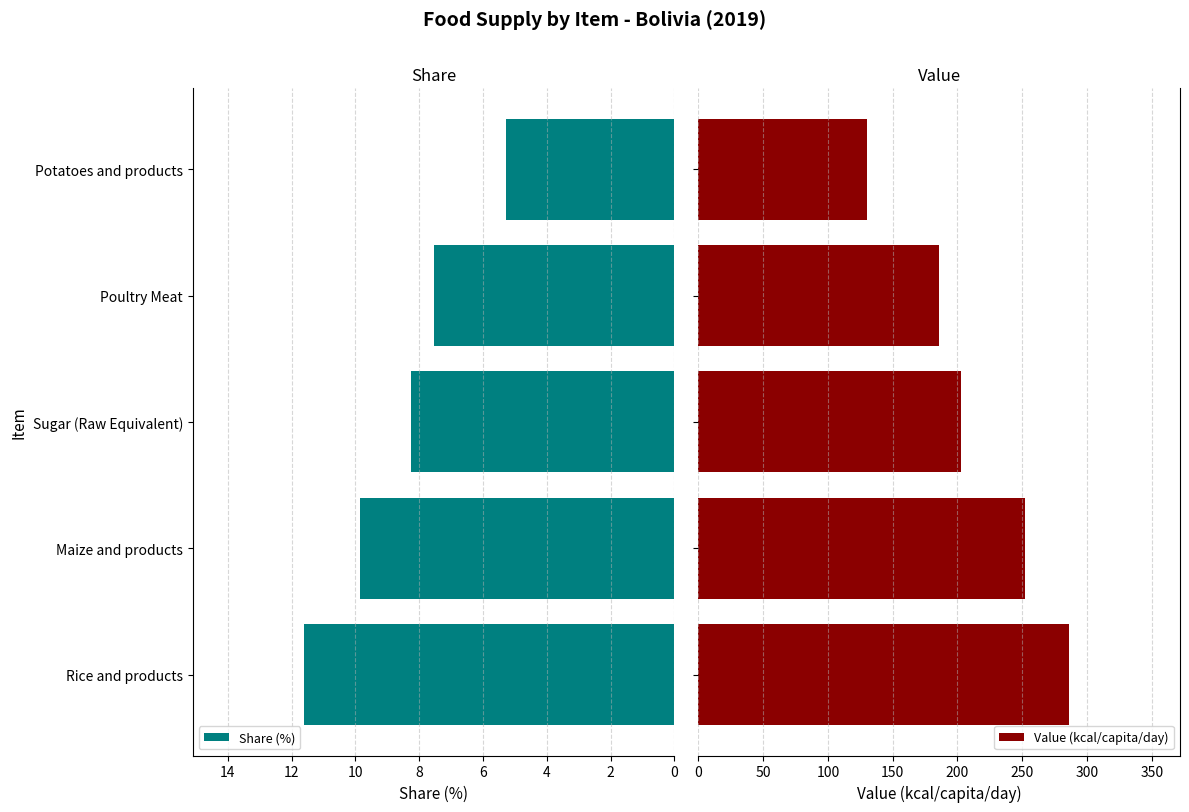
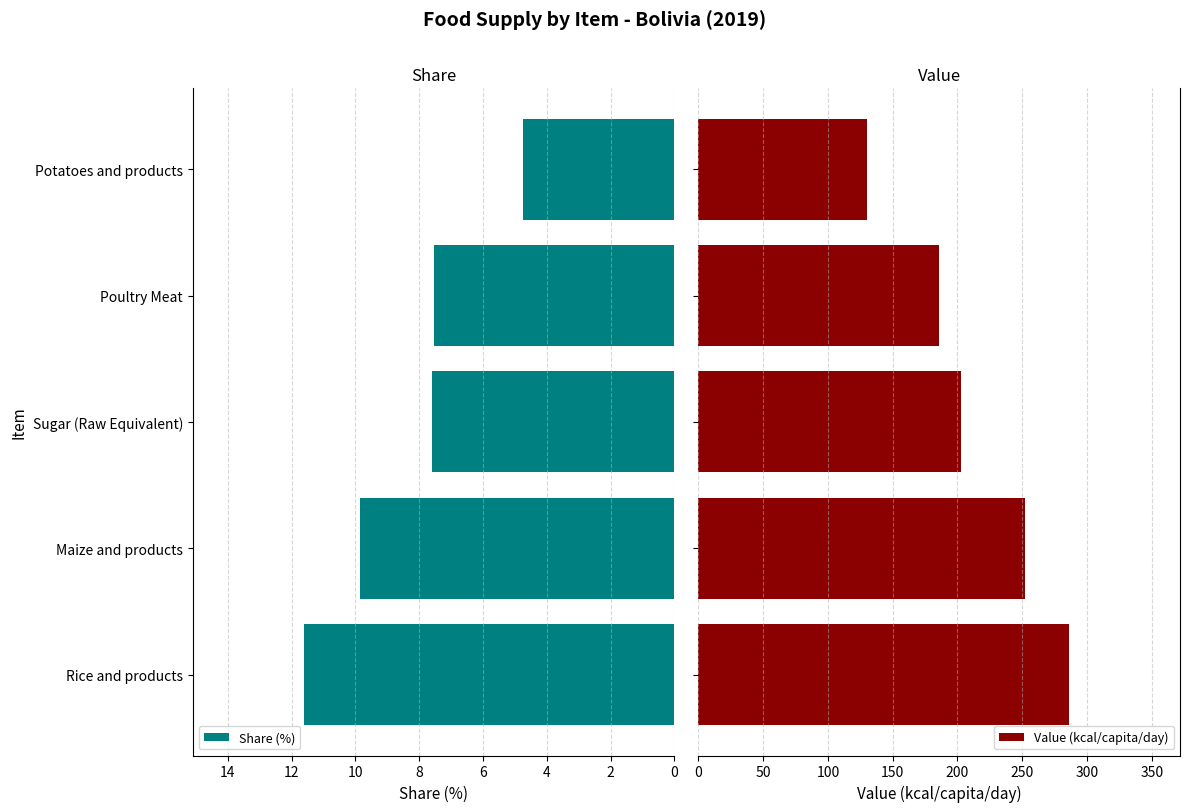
  {
    "Share": {
-     "Potatoes and products": 5.3,
+     "Potatoes and products": 4.8,
      "Poultry Meat": 7.6,
-     "Sugar (Raw Equivalent)": 8.3,
+     "Sugar (Raw Equivalent)": 7.6,
      "Maize and products": 9.9,
      "Rice and products": 11.6
    }
  }
